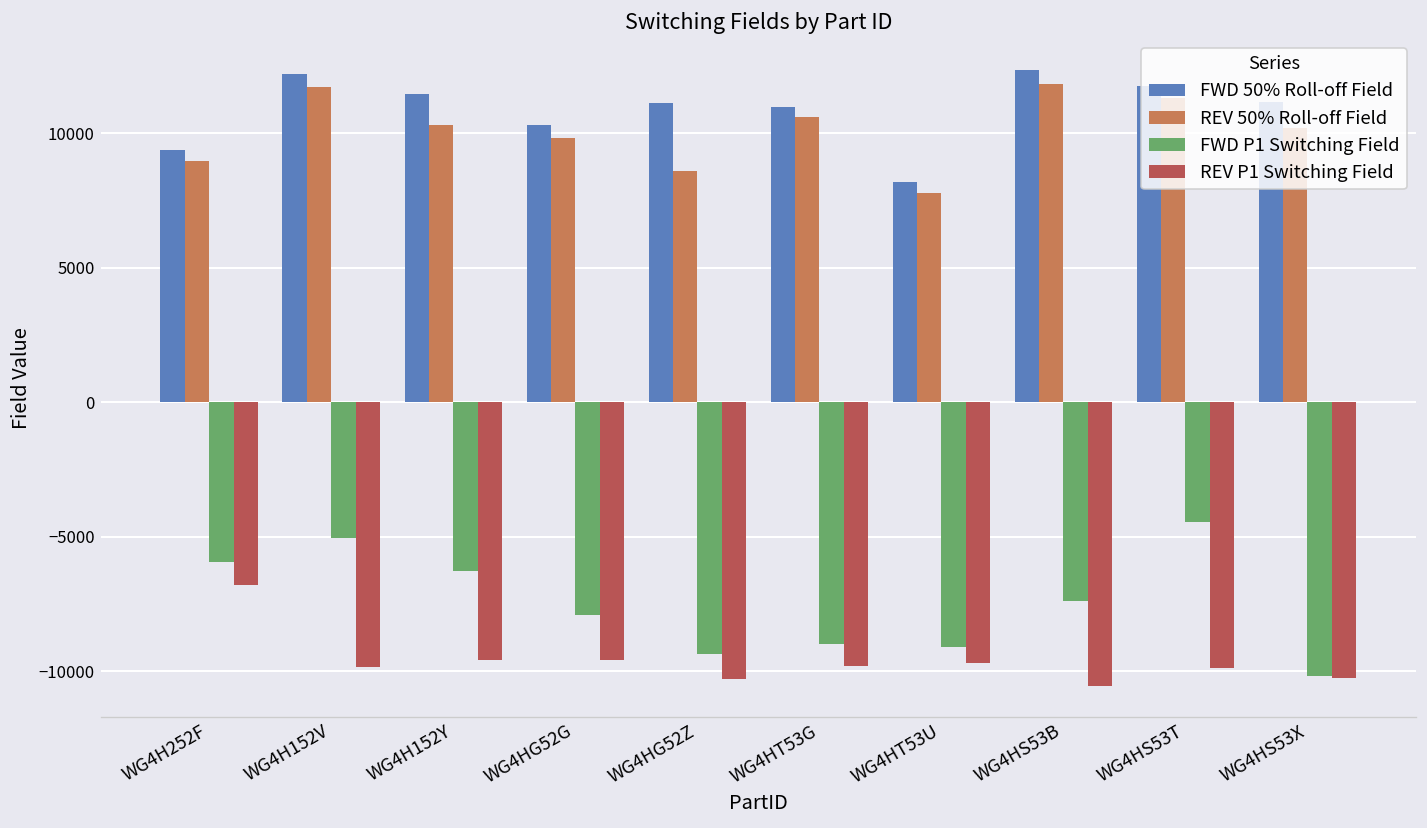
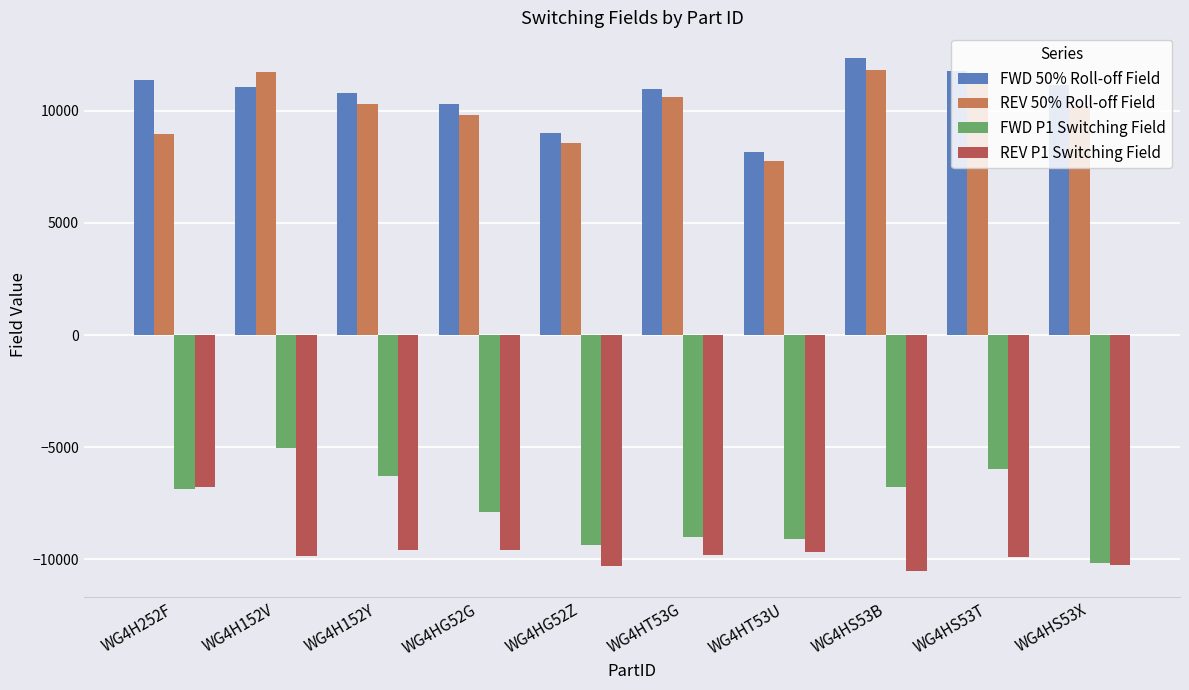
  {
    "FWD 50% Roll-off Field": {
-     "WG4H252F": 9400,
-     "WG4H152V": 12200,
-     "WG4H152Y": 11500,
+     "WG4H252F": 11400,
+     "WG4H152V": 11100,
+     "WG4H152Y": 10800,
      "WG4HG52G": 10300,
-     "WG4HG52Z": 11100,
+     "WG4HG52Z": 9000,
      "WG4HT53G": 11000,
      "WG4HT53U": 8200,
      "WG4HS53B": 12400
    },
    "FWD P1 Switching Field": {
-     "WG4H252F": -5900,
+     "WG4H252F": -6900,
      "WG4H152V": -5000,
      "WG4H152Y": -6300,
      "WG4HG52G": -7900,
      "WG4HG52Z": -9400,
      "WG4HT53G": -9000,
      "WG4HT53U": -9100,
-     "WG4HS53B": -7400,
-     "WG4HS53T": -4500,
+     "WG4HS53B": -6800,
+     "WG4HS53T": -6000,
      "WG4HS53X": -10200
    }
  }
